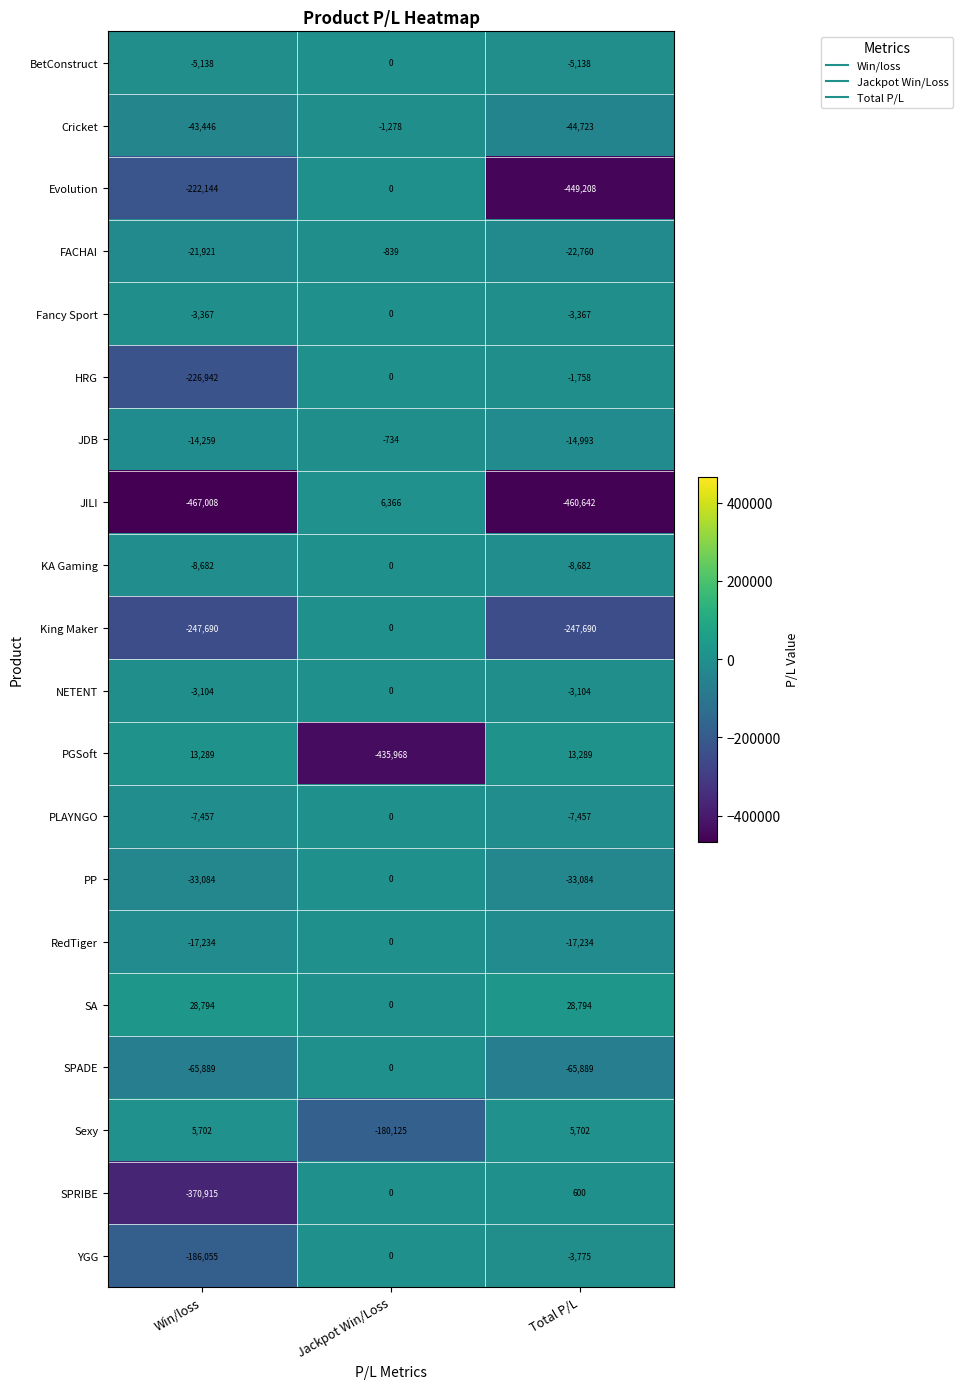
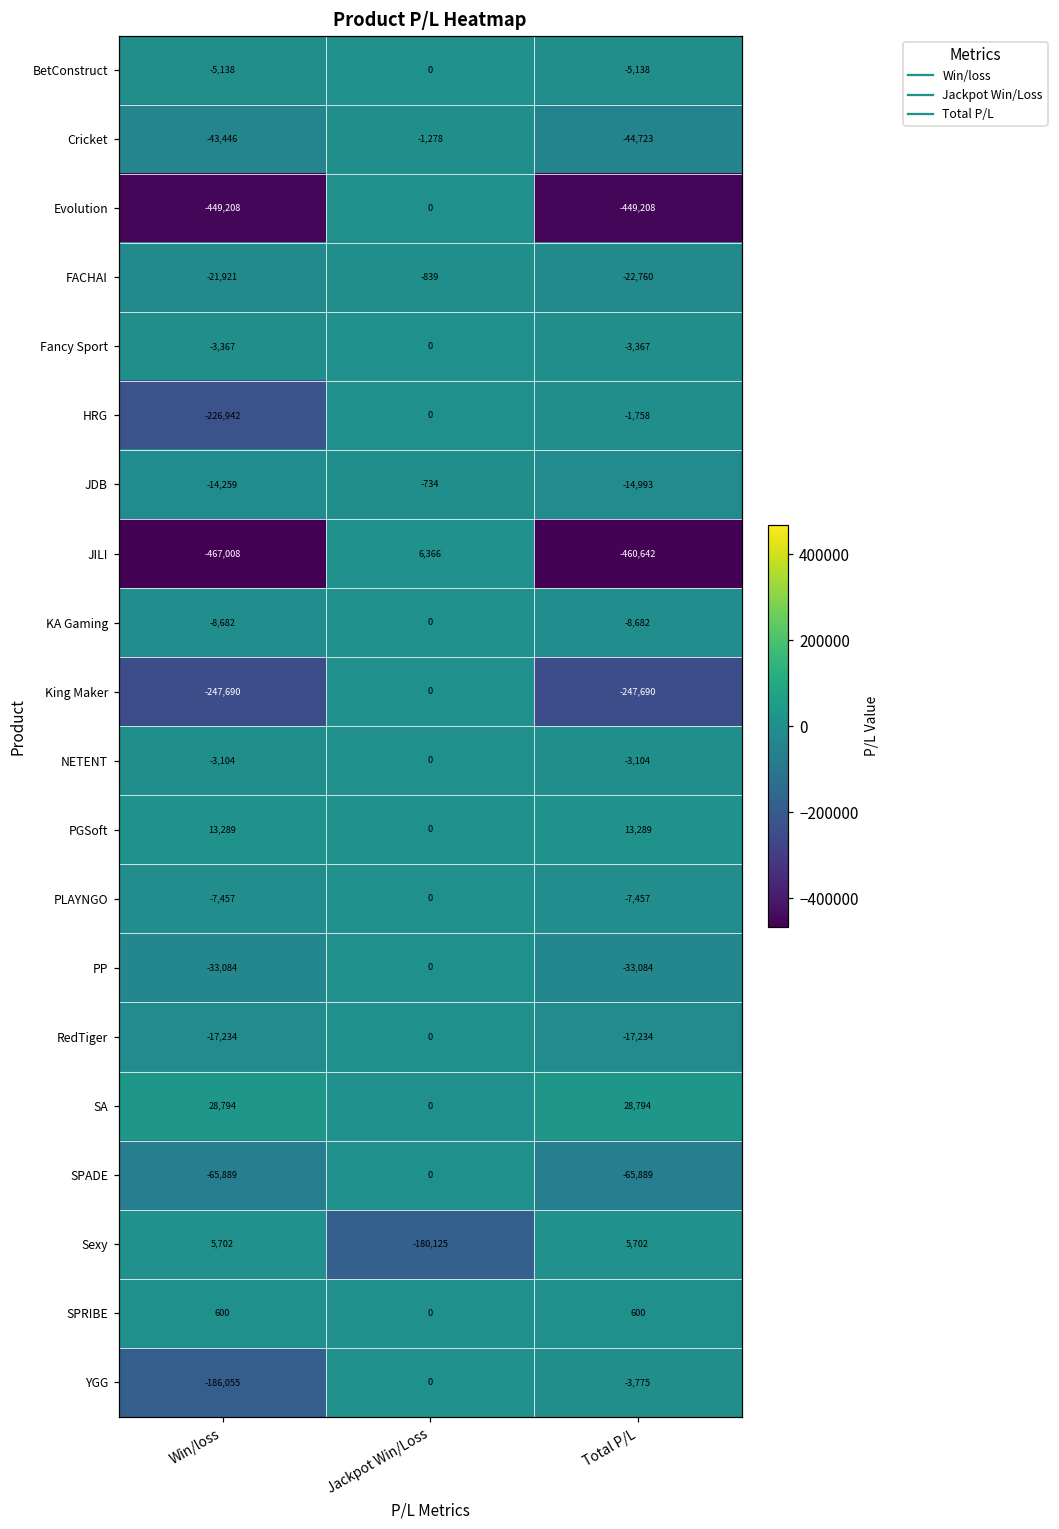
  {
    "BetConstruct": {
      "Win/loss": "-5,138",
      "Jackpot Win/Loss": "0",
      "Total P/L": "-5,138"
    },
    "Cricket": {
      "Win/loss": "-43,446",
      "Jackpot Win/Loss": "-1,278",
      "Total P/L": "-44,723"
    },
    "Evolution": {
-     "Win/loss": "-222,144",
+     "Win/loss": "-449,208",
      "Jackpot Win/Loss": "0",
      "Total P/L": "-449,208"
    },
    "FACHAI": {
      "Win/loss": "-21,921",
      "Jackpot Win/Loss": "-839",
      "Total P/L": "-22,760"
    },
    "Fancy Sport": {
      "Win/loss": "-3,367",
      "Jackpot Win/Loss": "0",
      "Total P/L": "-3,367"
    },
    "HRG": {
      "Win/loss": "-226,942",
      "Jackpot Win/Loss": "0",
      "Total P/L": "-1,758"
    },
    "JDB": {
      "Win/loss": "-14,259",
      "Jackpot Win/Loss": "-734",
      "Total P/L": "-14,993"
    },
    "JILI": {
      "Win/loss": "-467,008",
      "Jackpot Win/Loss": "6,366",
      "Total P/L": "-460,642"
    },
    "KA Gaming": {
      "Win/loss": "-8,682",
      "Jackpot Win/Loss": "0",
      "Total P/L": "-8,682"
    },
    "King Maker": {
      "Win/loss": "-247,690",
      "Jackpot Win/Loss": "0",
      "Total P/L": "-247,690"
    },
    "NETENT": {
      "Win/loss": "-3,104",
      "Jackpot Win/Loss": "0",
      "Total P/L": "-3,104"
    },
    "PGSoft": {
      "Win/loss": "13,289",
-     "Jackpot Win/Loss": "-435,968",
+     "Jackpot Win/Loss": "0",
      "Total P/L": "13,289"
    },
    "PLAYNGO": {
      "Win/loss": "-7,457",
      "Jackpot Win/Loss": "0",
      "Total P/L": "-7,457"
    },
    "PP": {
      "Win/loss": "-33,084",
      "Jackpot Win/Loss": "0",
      "Total P/L": "-33,084"
    },
    "RedTiger": {
      "Win/loss": "-17,234",
      "Jackpot Win/Loss": "0",
      "Total P/L": "-17,234"
    },
    "SA": {
      "Win/loss": "28,794",
      "Jackpot Win/Loss": "0",
      "Total P/L": "28,794"
    },
    "SPADE": {
      "Win/loss": "-65,889",
      "Jackpot Win/Loss": "0",
      "Total P/L": "-65,889"
    },
    "Sexy": {
      "Win/loss": "5,702",
      "Jackpot Win/Loss": "-180,125",
      "Total P/L": "5,702"
    },
    "SPRIBE": {
-     "Win/loss": "-370,915",
+     "Win/loss": "600",
      "Jackpot Win/Loss": "0",
      "Total P/L": "600"
    },
    "YGG": {
      "Win/loss": "-186,055",
      "Jackpot Win/Loss": "0",
      "Total P/L": "-3,775"
    }
  }
